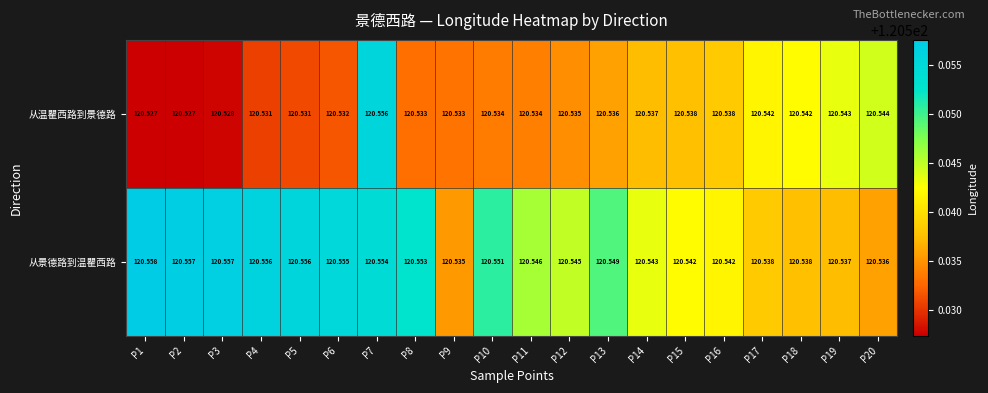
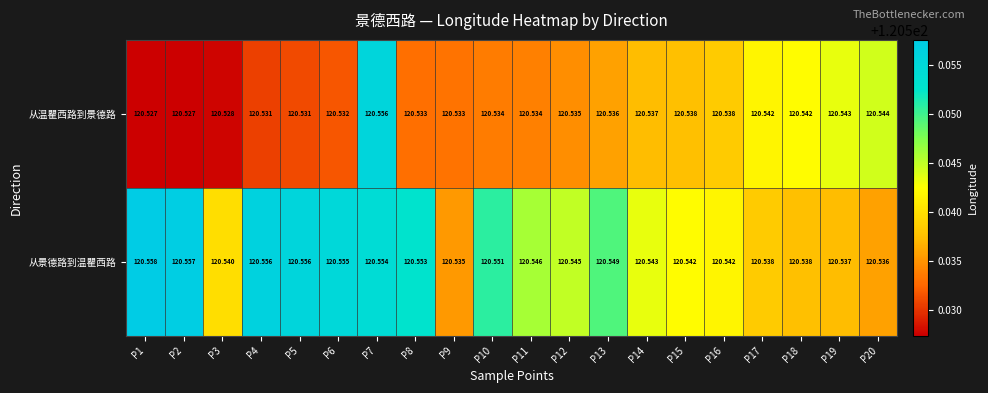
  {
    "从温瞿西路到景德路": {
      "P1": 120.527,
      "P2": 120.527,
      "P3": 120.528,
      "P4": 120.531,
      "P5": 120.531,
      "P6": 120.532,
      "P7": 120.556,
      "P8": 120.533,
      "P9": 120.533,
      "P10": 120.534,
      "P11": 120.534,
      "P12": 120.535,
      "P13": 120.536,
      "P14": 120.537,
      "P15": 120.538,
      "P16": 120.538,
      "P17": 120.542,
      "P18": 120.542,
      "P19": 120.543,
      "P20": 120.544
    },
    "从景德路到温瞿西路": {
      "P1": 120.558,
      "P2": 120.557,
-     "P3": 120.557,
+     "P3": 120.540,
      "P4": 120.556,
      "P5": 120.556,
      "P6": 120.555,
      "P7": 120.554,
      "P8": 120.553,
      "P9": 120.535,
      "P10": 120.551,
      "P11": 120.546,
      "P12": 120.545,
      "P13": 120.549,
      "P14": 120.543,
      "P15": 120.542,
      "P16": 120.542,
      "P17": 120.538,
      "P18": 120.538,
      "P19": 120.537,
      "P20": 120.536
    }
  }
